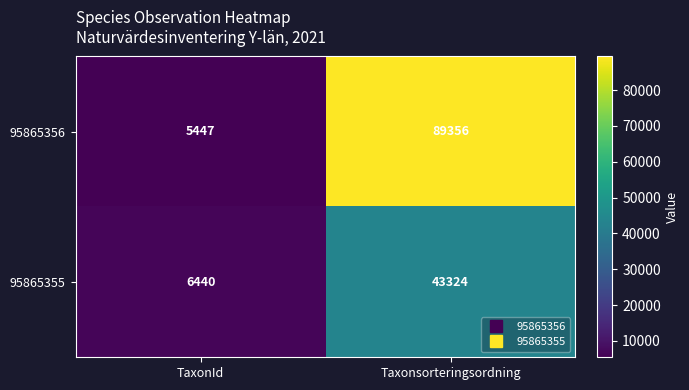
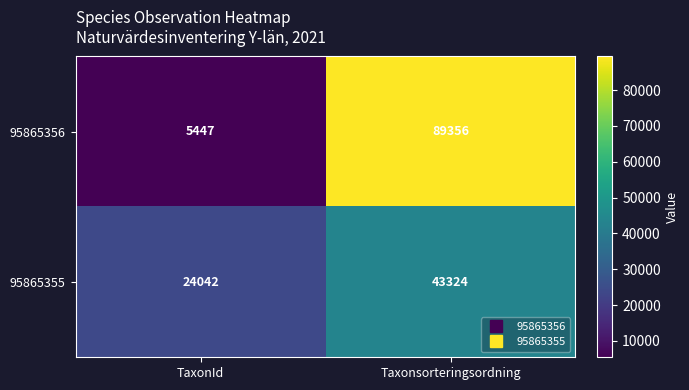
  {
    "95865356": {
      "TaxonId": 5447,
      "Taxonsorteringsordning": 89356
    },
    "95865355": {
-     "TaxonId": 6440,
+     "TaxonId": 24042,
      "Taxonsorteringsordning": 43324
    }
  }
